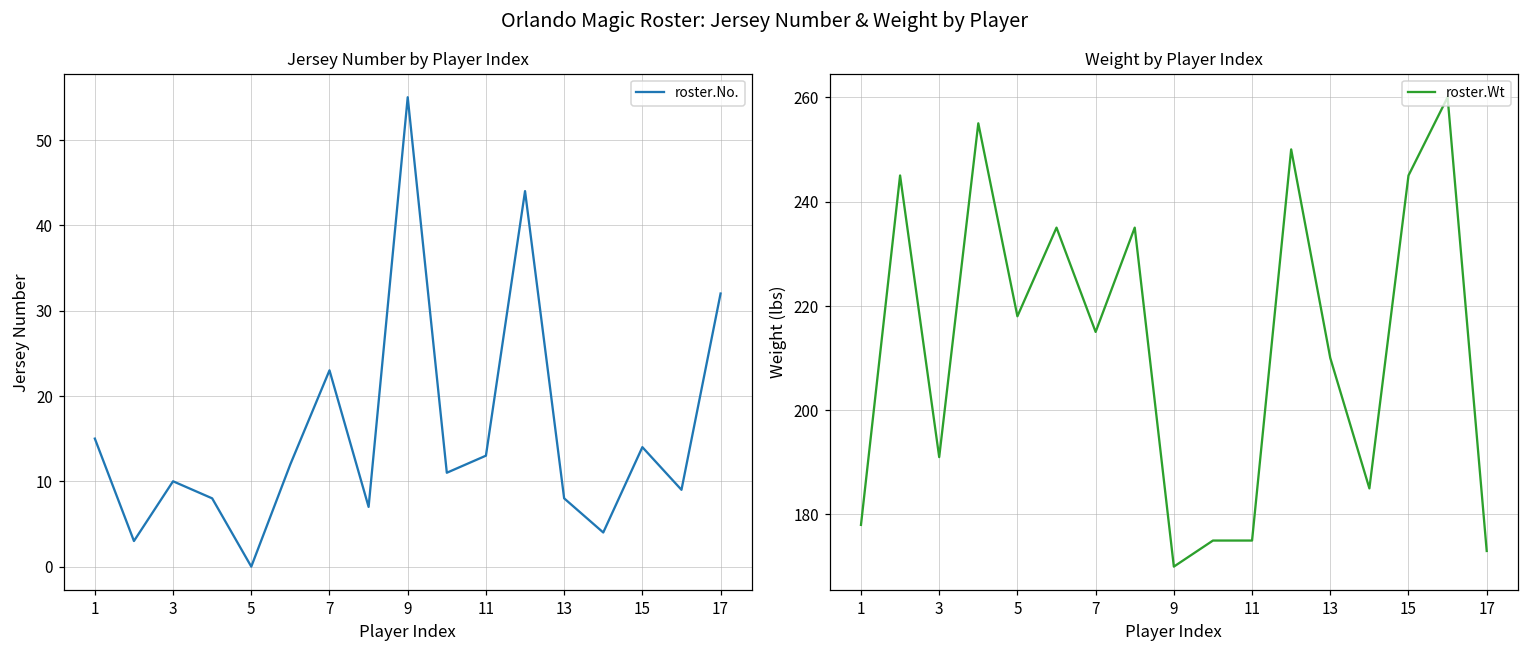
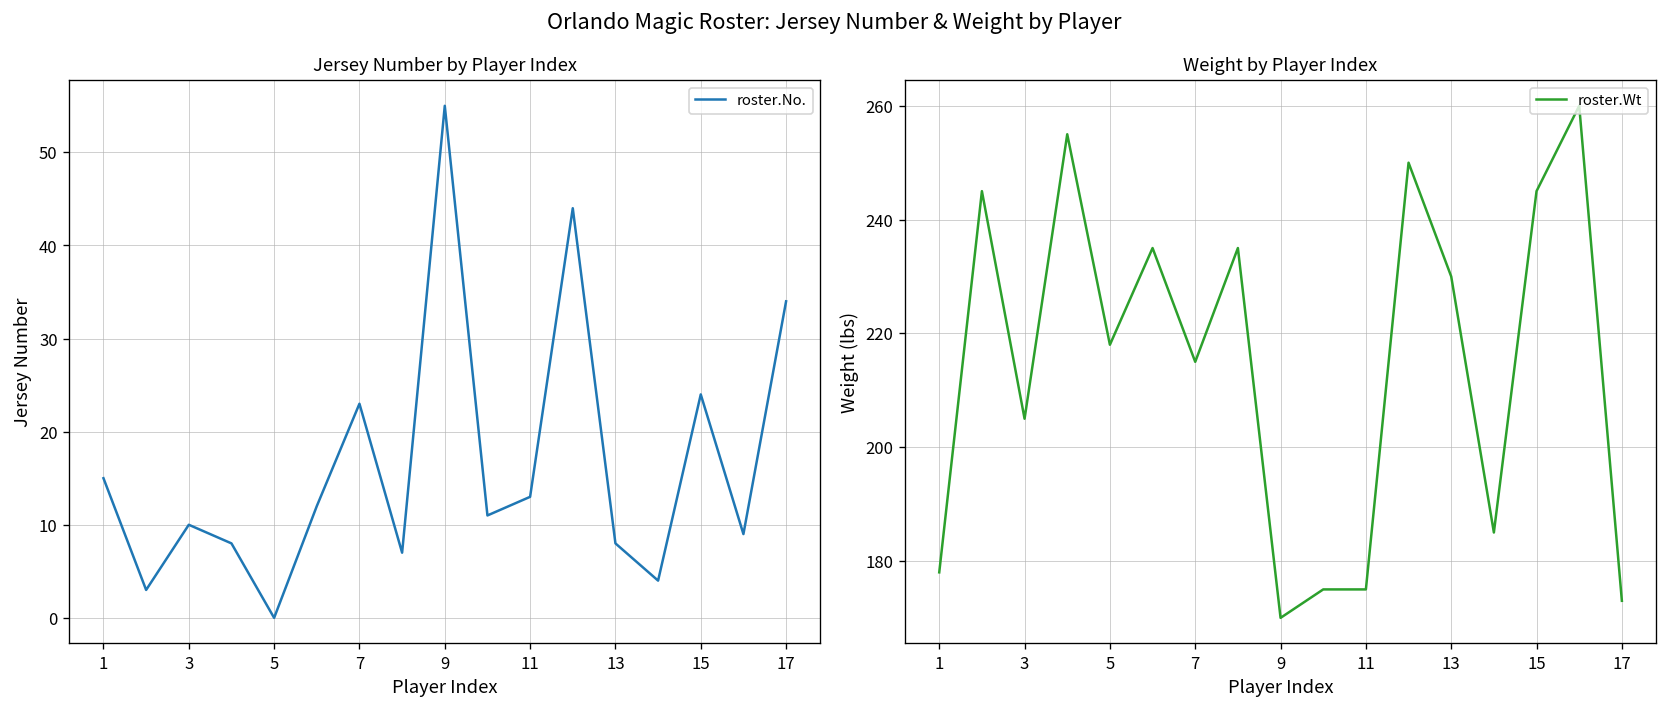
  {
    "Jersey Number by Player Index": {
      "1": 15,
      "3": 10,
      "5": 0,
      "7": 23,
      "9": 55,
      "11": 13,
      "13": 8,
-     "15": 14,
-     "17": 32
+     "15": 24,
+     "17": 34
    },
    "Weight by Player Index": {
      "1": 178,
-     "3": 191,
+     "3": 205,
      "5": 218,
      "7": 215,
      "9": 170,
      "11": 175,
-     "13": 210,
+     "13": 230,
      "15": 245,
      "17": 173
    }
  }
